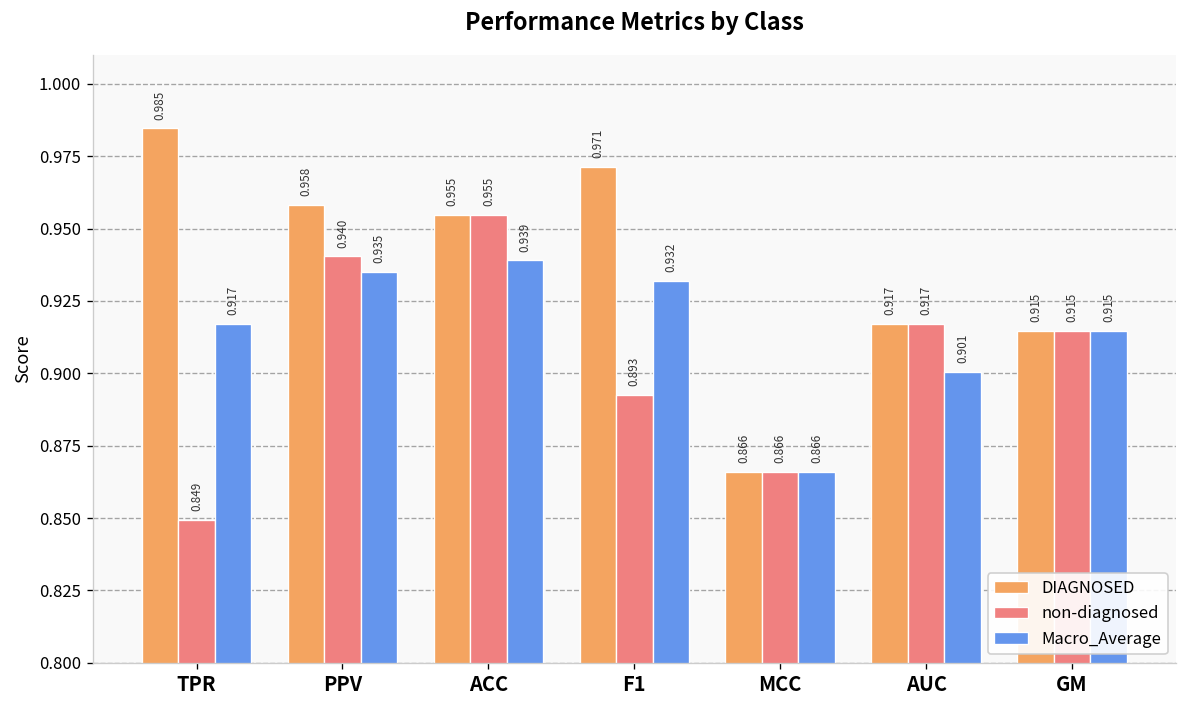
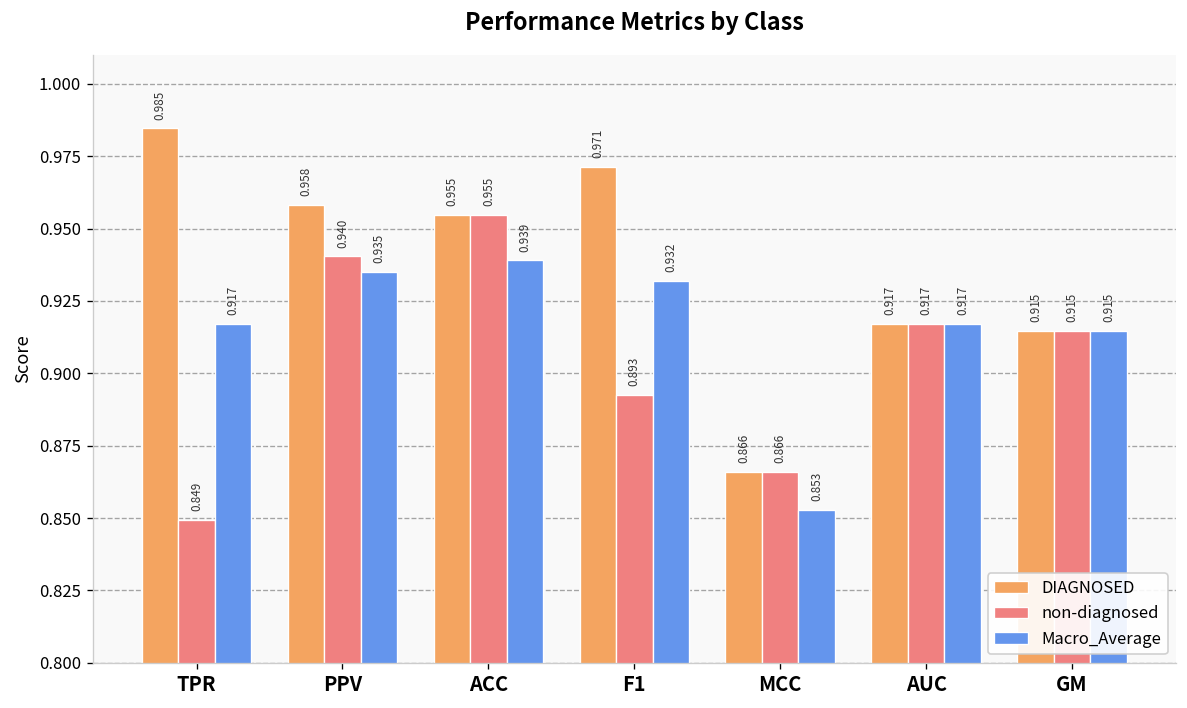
  {
    "Macro_Average": {
      "TPR": 0.917,
      "PPV": 0.935,
      "ACC": 0.939,
      "F1": 0.932,
-     "MCC": 0.866,
-     "AUC": 0.901,
+     "MCC": 0.853,
+     "AUC": 0.917,
      "GM": 0.915
    }
  }
